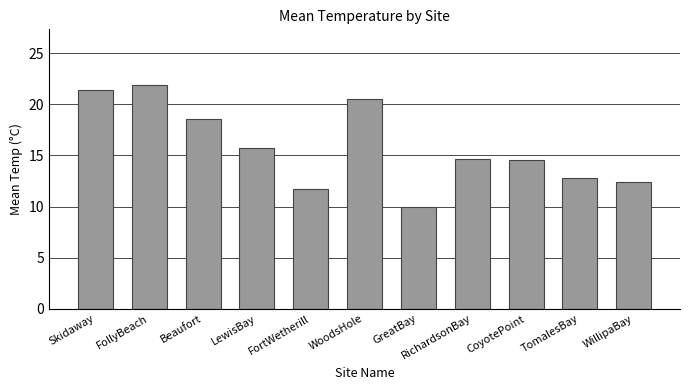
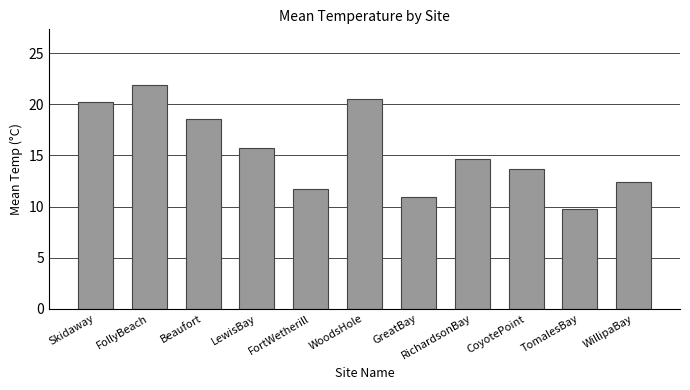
  {
-   "Skidaway": 21.4,
+   "Skidaway": 20.2,
    "FollyBeach": 21.9,
    "Beaufort": 18.5,
    "LewisBay": 15.7,
    "FortWetherill": 11.7,
    "WoodsHole": 20.6,
-   "GreatBay": 10.0,
+   "GreatBay": 10.9,
    "RichardsonBay": 14.6,
-   "CoyotePoint": 14.5,
-   "TomalesBay": 12.8,
+   "CoyotePoint": 13.7,
+   "TomalesBay": 9.7,
    "WillipaBay": 12.4
  }
